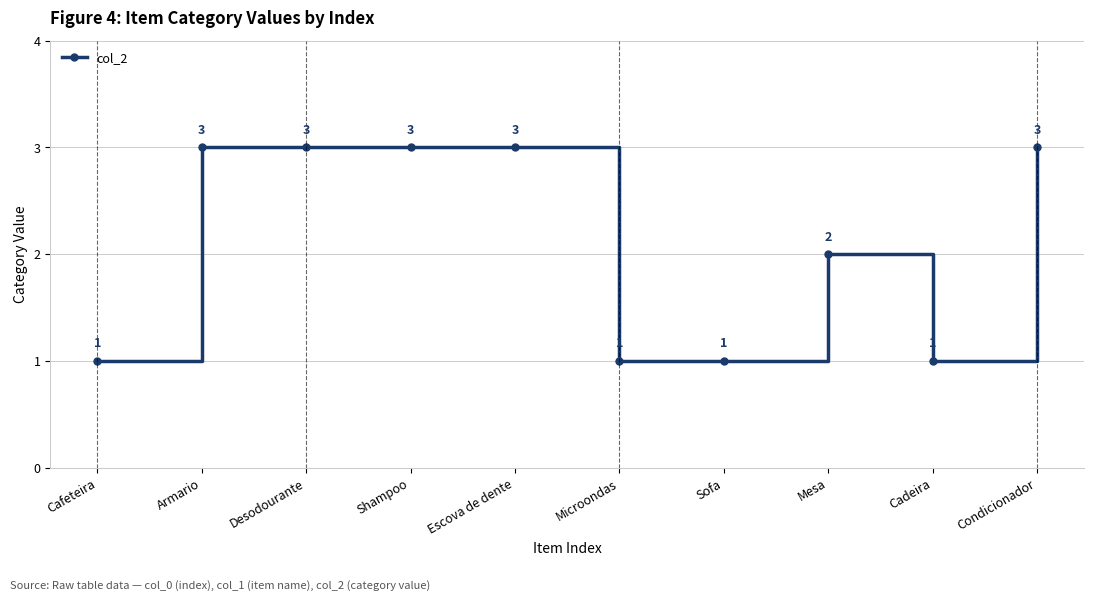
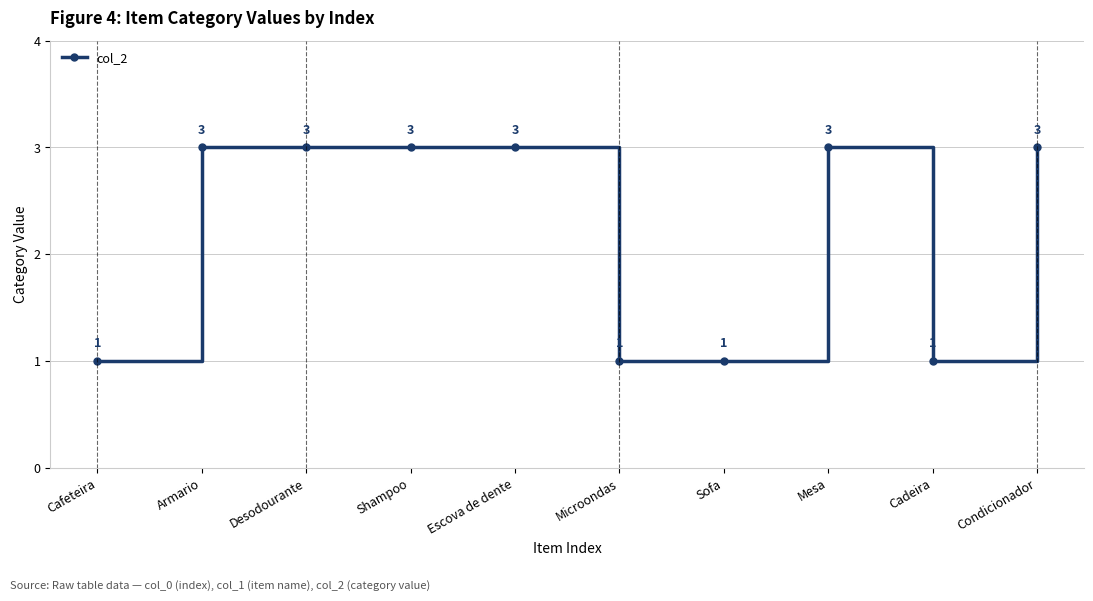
  {
    "Cafeteira": 1,
    "Armario": 3,
    "Desodourante": 3,
    "Shampoo": 3,
    "Escova de dente": 3,
    "Microondas": 1,
    "Sofa": 1,
-   "Mesa": 2,
+   "Mesa": 3,
    "Cadeira": 1,
    "Condicionador": 3
  }
